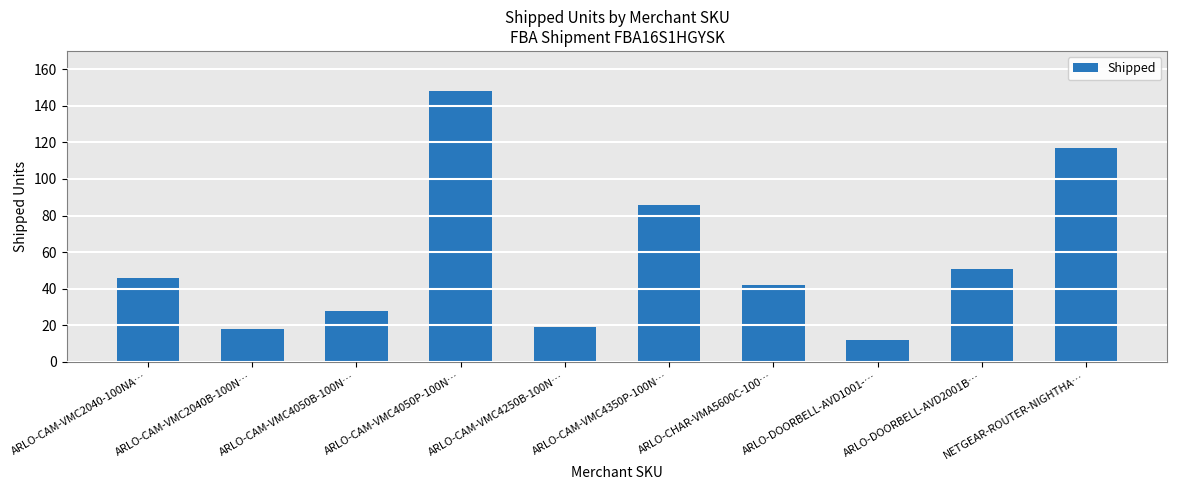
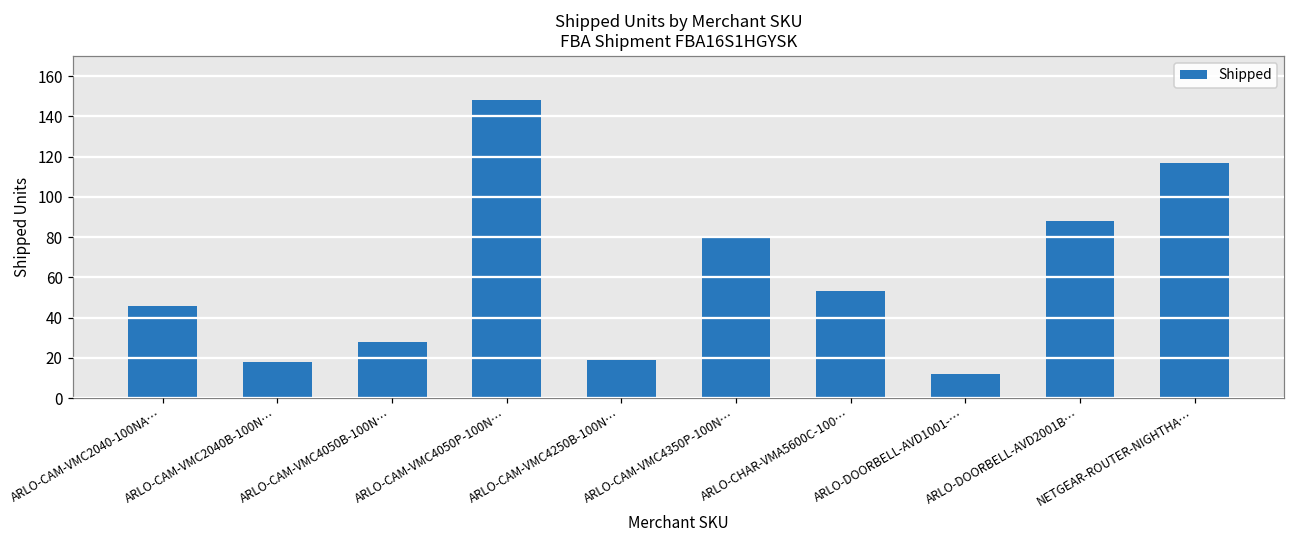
  {
    "ARLO-CAM-VMC2040-100NA…": 46,
    "ARLO-CAM-VMC2040B-100N…": 18,
    "ARLO-CAM-VMC4050B-100N…": 28,
    "ARLO-CAM-VMC4050P-100N…": 148,
    "ARLO-CAM-VMC4250B-100N…": 19,
-   "ARLO-CAM-VMC4350P-100N…": 86,
-   "ARLO-CHAR-VMA5600C-100…": 42,
+   "ARLO-CAM-VMC4350P-100N…": 80,
+   "ARLO-CHAR-VMA5600C-100…": 53,
    "ARLO-DOORBELL-AVD1001-…": 12,
-   "ARLO-DOORBELL-AVD2001B…": 51,
+   "ARLO-DOORBELL-AVD2001B…": 88,
    "NETGEAR-ROUTER-NIGHTHA…": 117
  }
